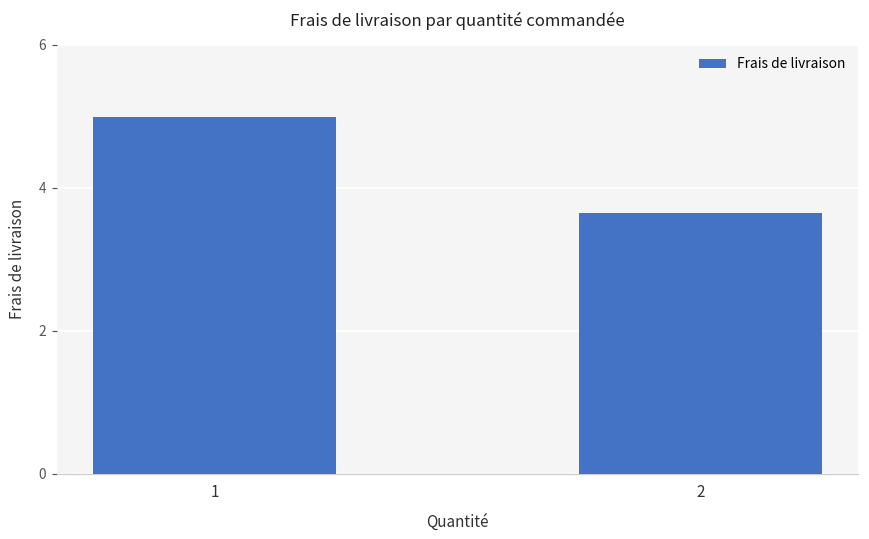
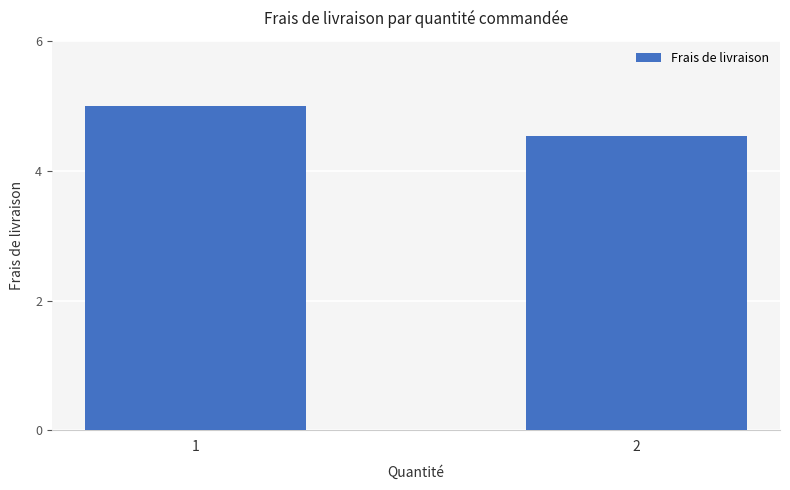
  {
    "1": 5.0,
-   "2": 3.6
+   "2": 4.5
  }
